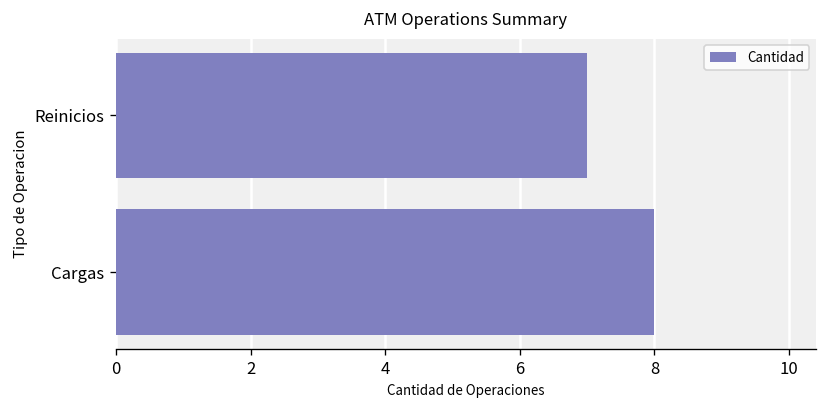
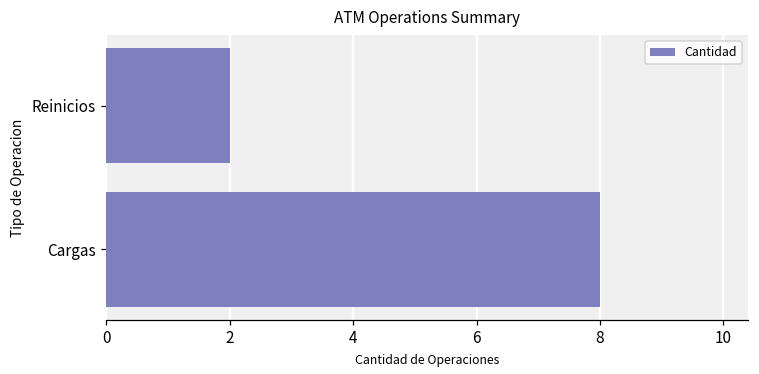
  {
-   "Reinicios": 7,
+   "Reinicios": 2,
    "Cargas": 8
  }
